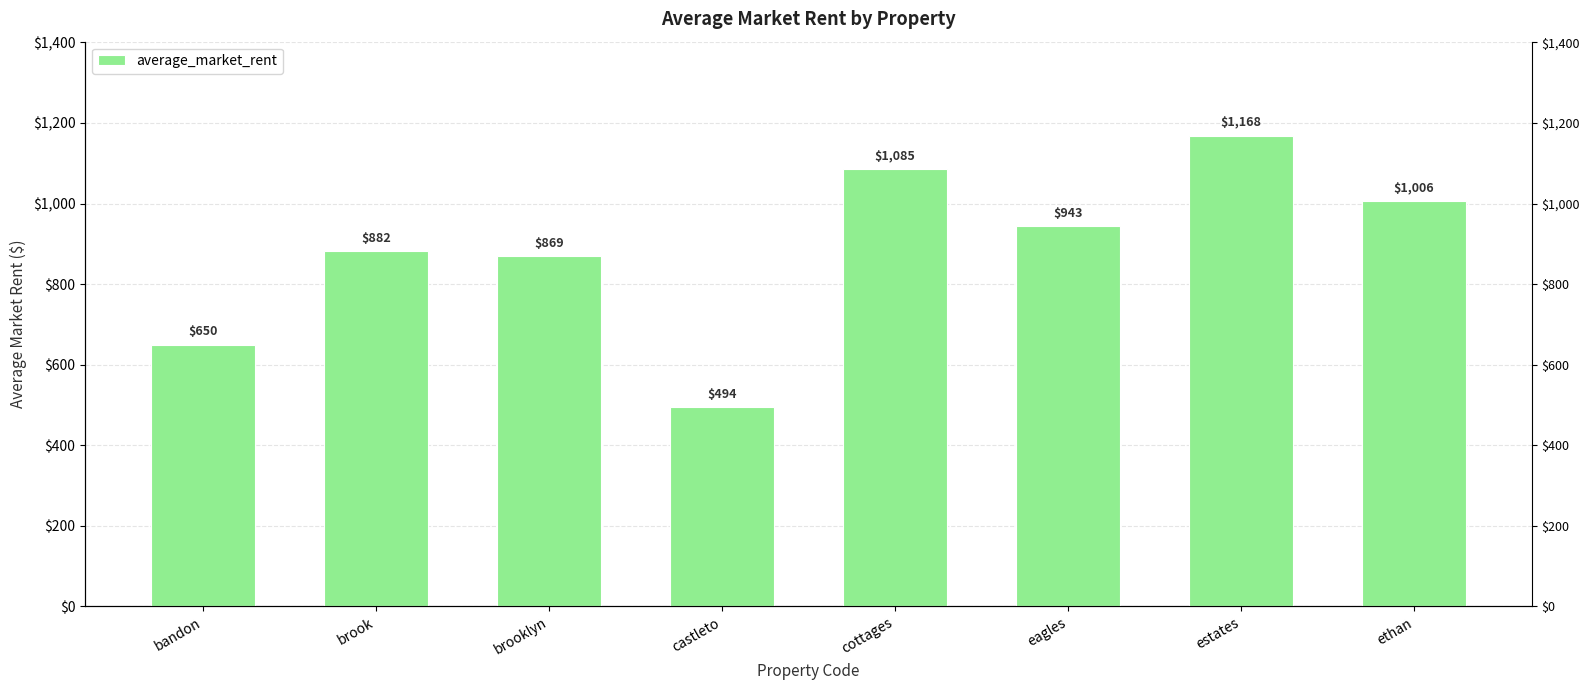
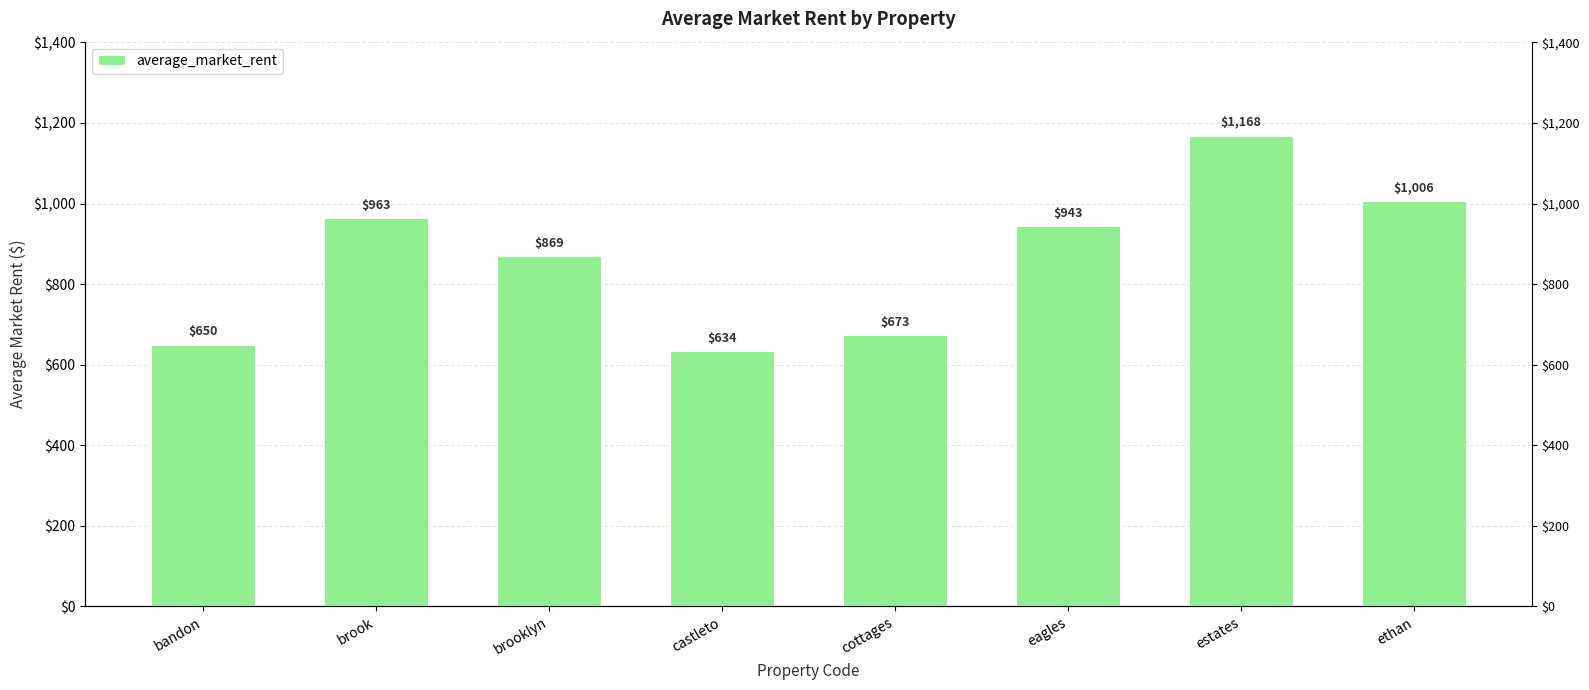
  {
    "bandon": "$650",
-   "brook": "$882",
+   "brook": "$963",
    "brooklyn": "$869",
-   "castleto": "$494",
-   "cottages": "$1,085",
+   "castleto": "$634",
+   "cottages": "$673",
    "eagles": "$943",
    "estates": "$1,168",
    "ethan": "$1,006"
  }
